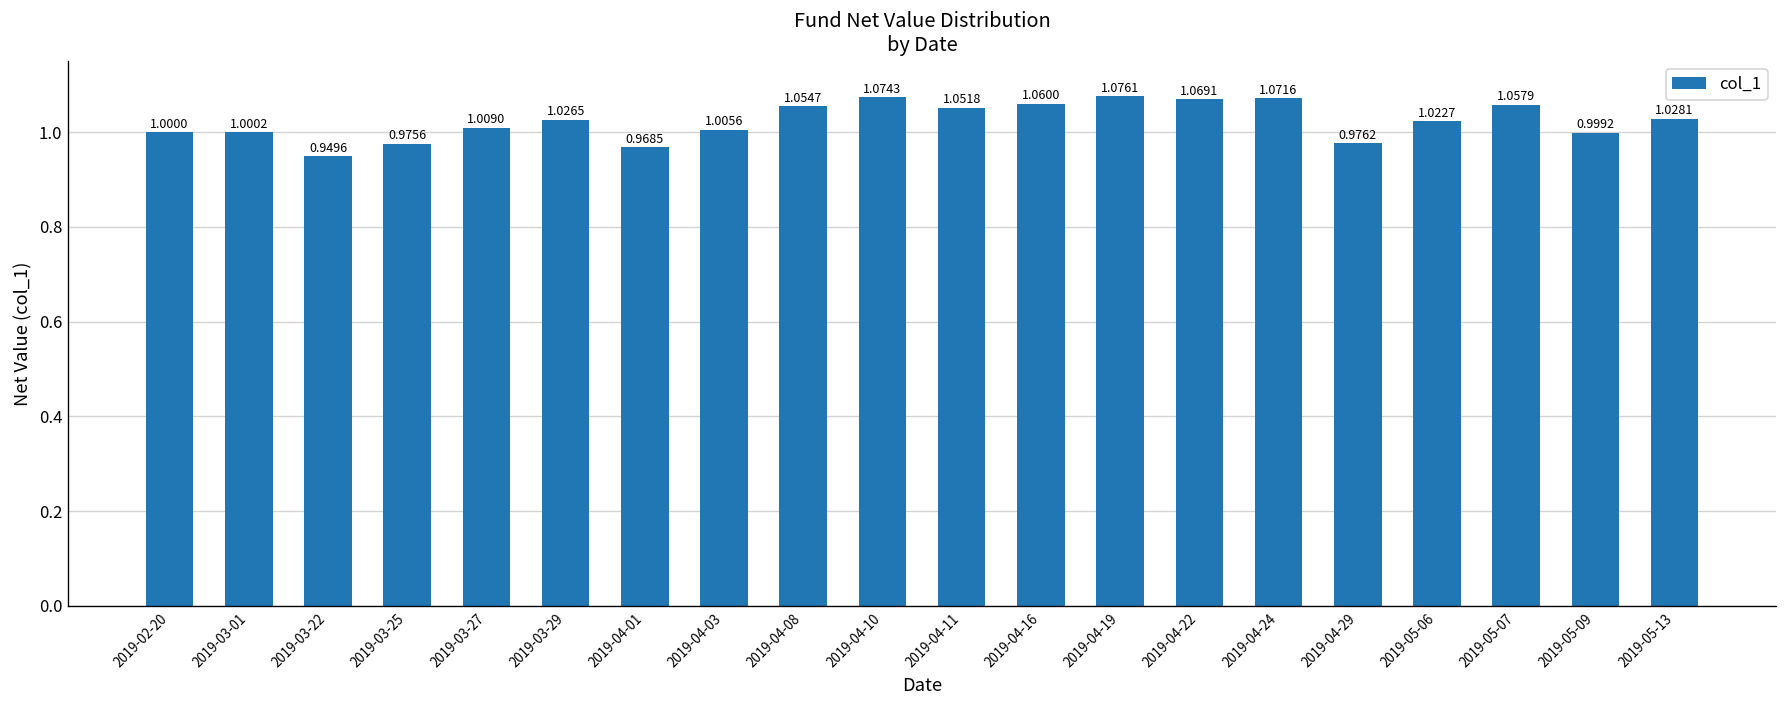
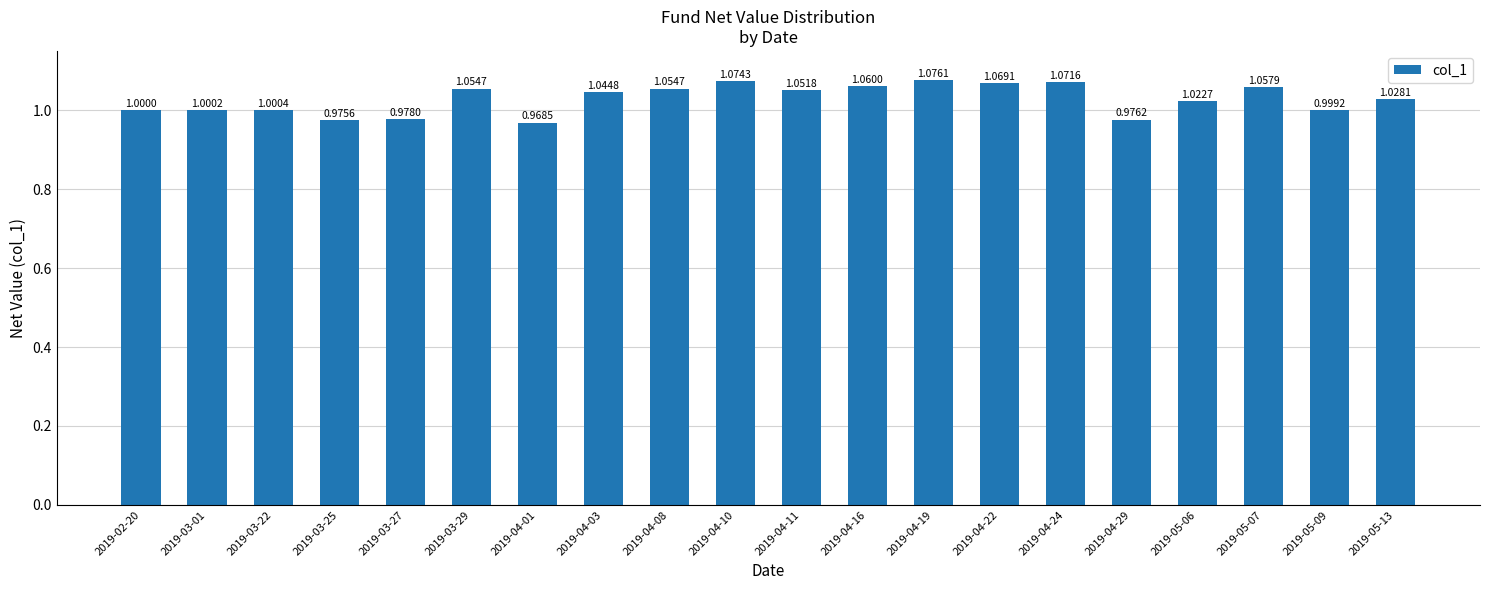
  {
    "2019-02-20": 1.0000,
    "2019-03-01": 1.0002,
-   "2019-03-22": 0.9496,
+   "2019-03-22": 1.0004,
    "2019-03-25": 0.9756,
-   "2019-03-27": 1.0090,
-   "2019-03-29": 1.0265,
+   "2019-03-27": 0.9780,
+   "2019-03-29": 1.0547,
    "2019-04-01": 0.9685,
-   "2019-04-03": 1.0056,
+   "2019-04-03": 1.0448,
    "2019-04-08": 1.0547,
    "2019-04-10": 1.0743,
    "2019-04-11": 1.0518,
    "2019-04-16": 1.0600,
    "2019-04-19": 1.0761,
    "2019-04-22": 1.0691,
    "2019-04-24": 1.0716,
    "2019-04-29": 0.9762,
    "2019-05-06": 1.0227,
    "2019-05-07": 1.0579,
    "2019-05-09": 0.9992,
    "2019-05-13": 1.0281
  }
